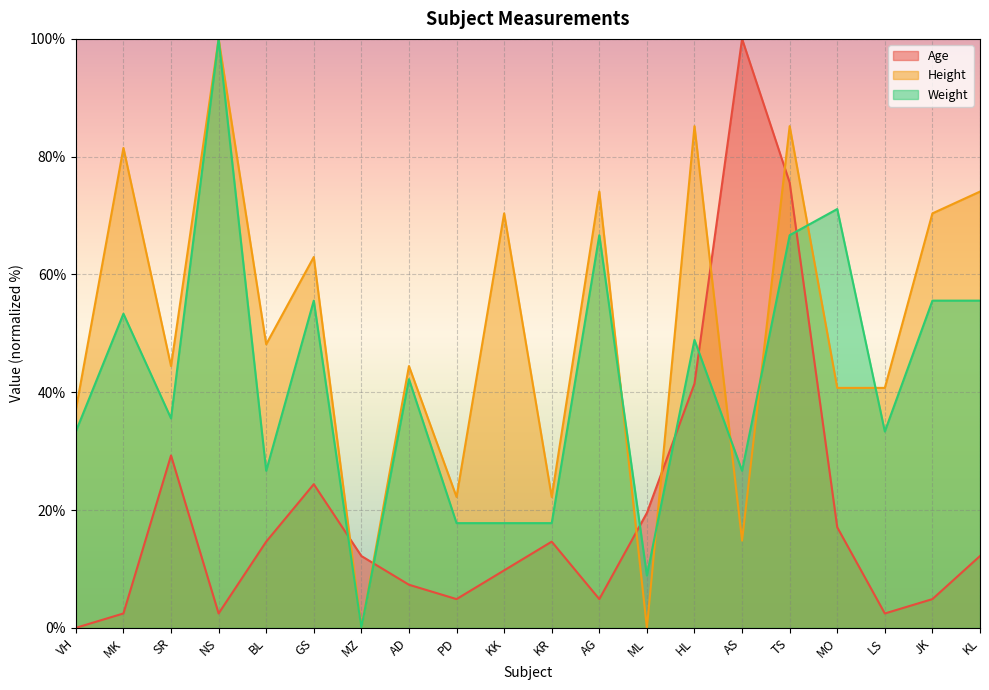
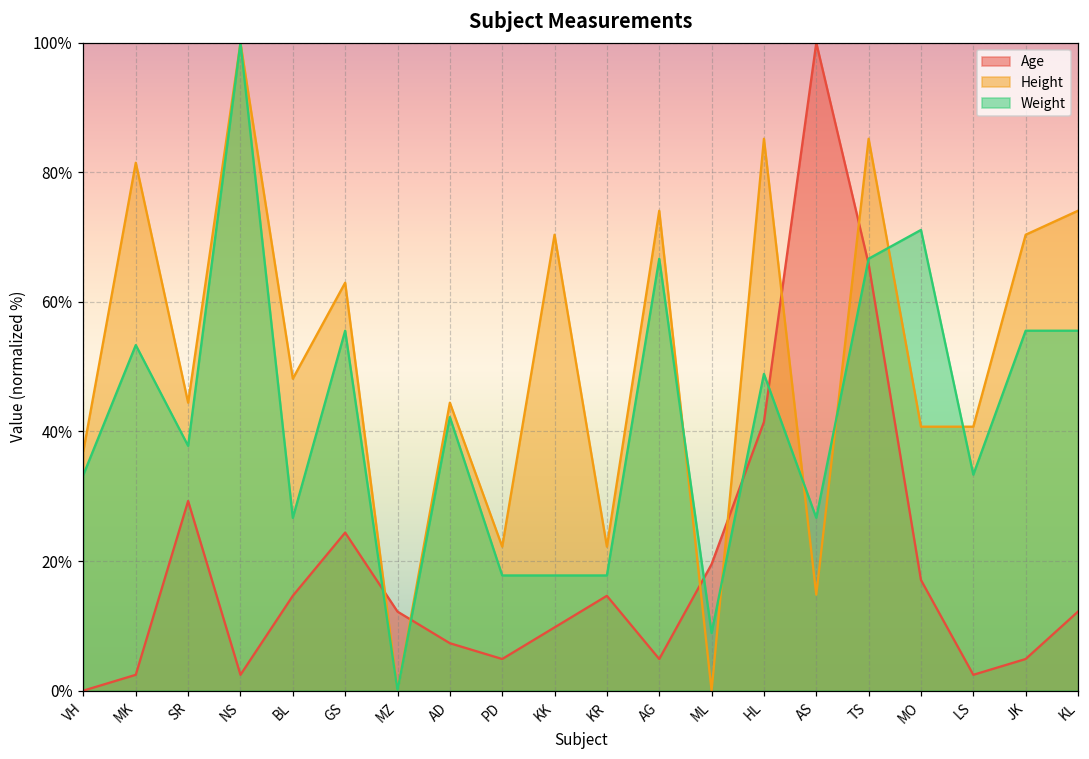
  {
    "Age": {
      "VH": "0%",
      "MK": "2%",
      "SR": "29%",
      "NS": "2%",
      "BL": "15%",
      "GS": "24%",
      "MZ": "12%",
      "AD": "7%",
      "PD": "5%",
      "KK": "10%",
      "KR": "15%",
      "AG": "5%",
      "ML": "20%",
      "HL": "41%",
      "AS": "100%",
-     "TS": "76%",
+     "TS": "66%",
      "MO": "17%",
      "LS": "2%",
      "JK": "5%",
      "KL": "12%"
    },
    "Height": {
      "VH": "37%",
      "MK": "81%",
      "SR": "44%",
      "BL": "48%",
      "GS": "63%",
      "AD": "44%",
      "PD": "22%",
      "KK": "70%",
      "KR": "22%",
      "AG": "74%",
      "ML": "0%",
      "HL": "85%",
      "AS": "15%",
      "TS": "85%",
      "MO": "41%",
      "LS": "41%",
      "JK": "70%",
      "KL": "74%"
    },
    "Weight": {
      "VH": "33%",
      "MK": "53%",
-     "SR": "36%",
+     "SR": "38%",
      "BL": "27%",
      "GS": "56%",
      "AD": "42%",
      "PD": "18%",
      "KK": "18%",
      "KR": "18%",
      "AG": "67%",
      "ML": "9%",
      "HL": "49%",
      "AS": "27%",
      "TS": "67%",
      "MO": "71%",
      "LS": "33%",
      "JK": "56%",
      "KL": "56%"
    }
  }
